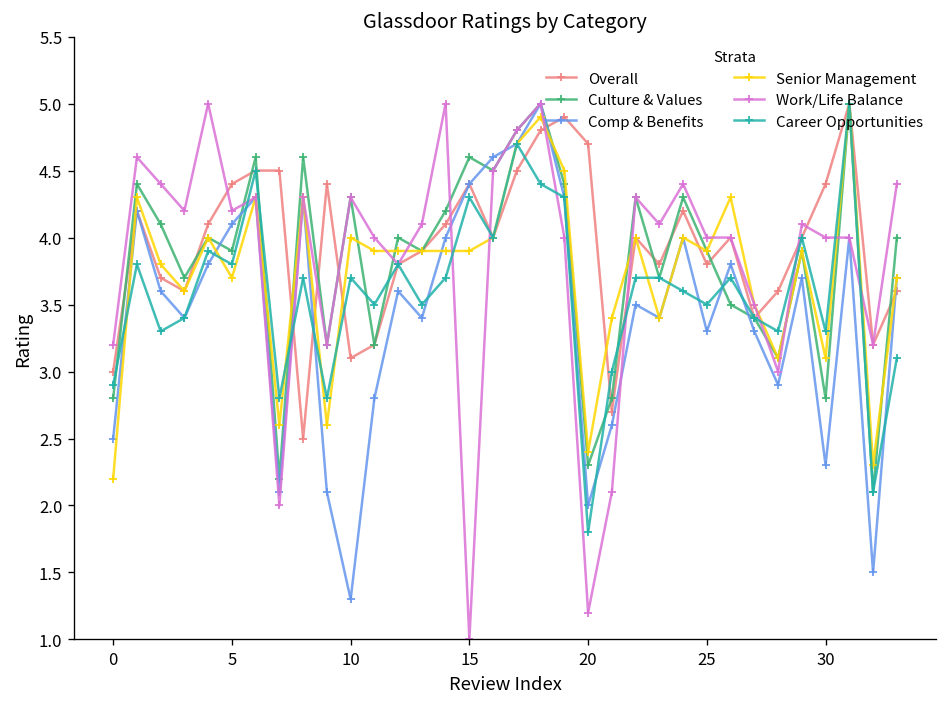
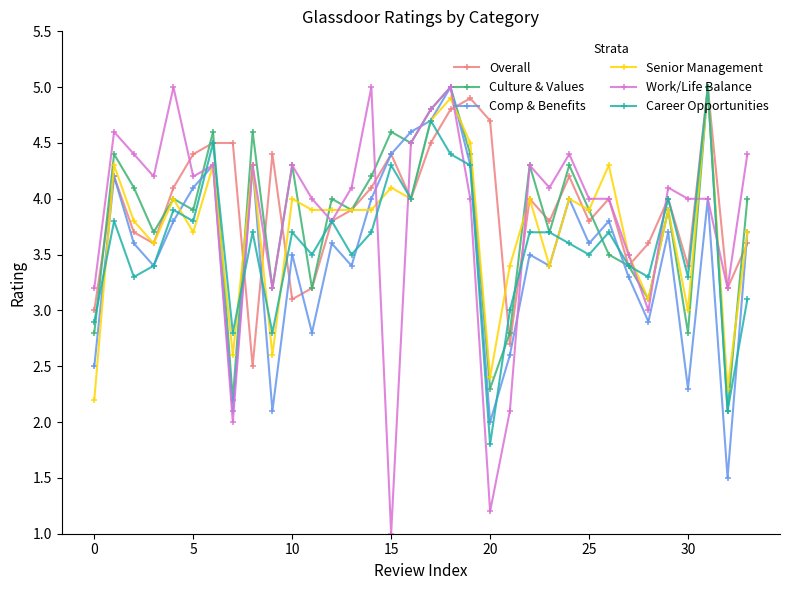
  {
    "Overall": {
      "0": 3.0,
      "5": 4.4,
      "10": 3.1,
      "20": 4.7,
      "25": 3.8,
-     "30": 4.4
+     "30": 3.4
    },
    "Culture & Values": {
      "0": 2.8,
      "5": 3.9,
      "15": 4.6,
      "20": 2.3,
      "30": 2.8
    },
    "Comp & Benefits": {
      "0": 2.5,
      "5": 4.1,
-     "10": 1.3,
+     "10": 3.5,
      "20": 2.0,
-     "25": 3.3,
+     "25": 3.6,
      "30": 2.3
    },
    "Senior Management": {
      "0": 2.2,
      "5": 3.7,
      "10": 4.0,
-     "15": 3.9,
+     "15": 4.1,
      "20": 2.4,
-     "30": 3.1
+     "30": 3.0
    },
    "Work/Life Balance": {
      "0": 3.2,
      "5": 4.2,
      "15": 1.0,
      "20": 1.2,
      "25": 4.0,
      "30": 4.0
    },
    "Career Opportunities": {
      "0": 2.9,
      "5": 3.8,
      "10": 3.7,
      "15": 4.3,
      "20": 1.8,
      "25": 3.5,
      "30": 3.3
    }
  }
